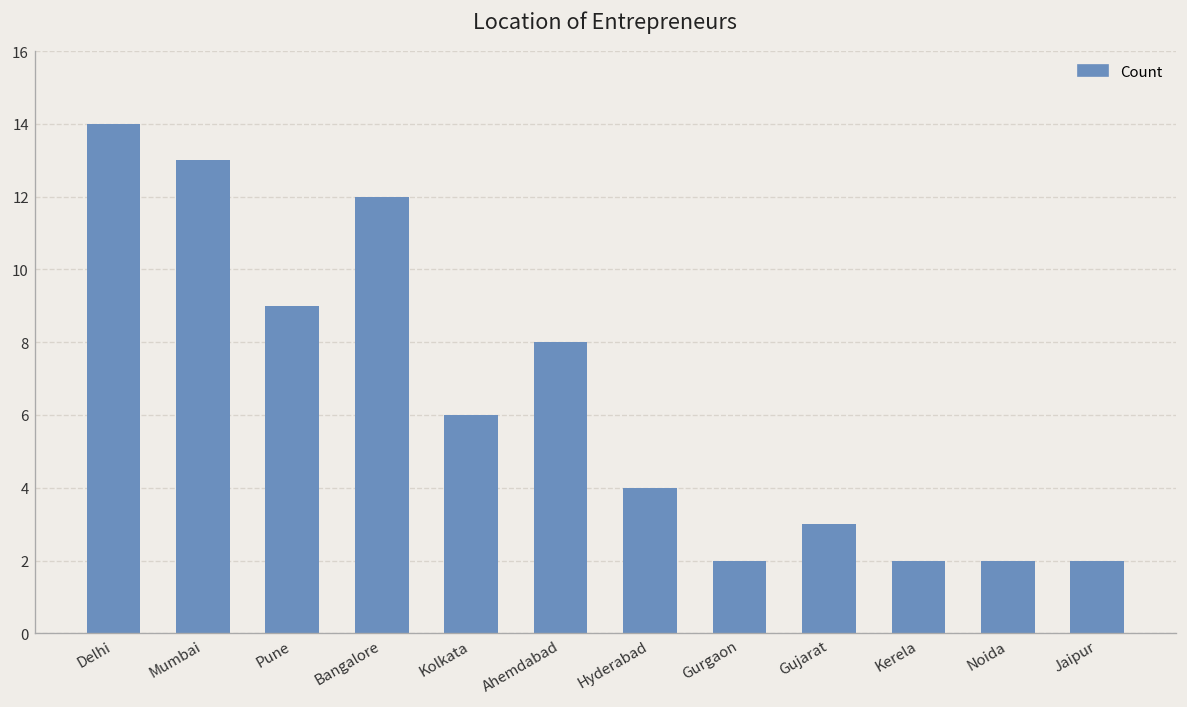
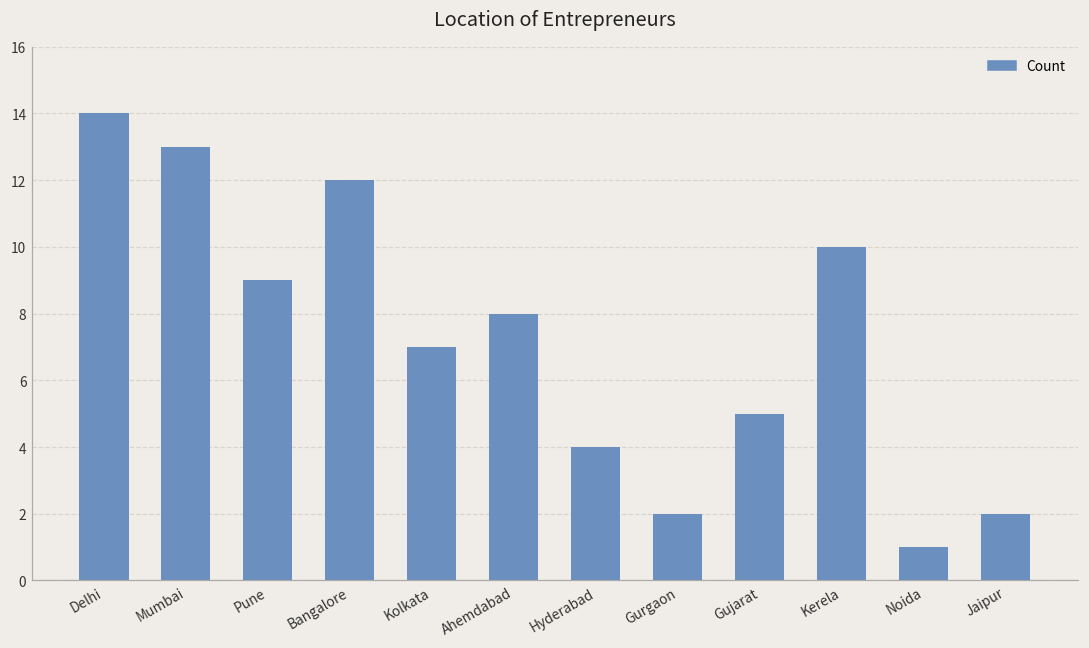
  {
    "Delhi": 14,
    "Mumbai": 13,
    "Pune": 9,
    "Bangalore": 12,
-   "Kolkata": 6,
+   "Kolkata": 7,
    "Ahemdabad": 8,
    "Hyderabad": 4,
    "Gurgaon": 2,
-   "Gujarat": 3,
-   "Kerela": 2,
-   "Noida": 2,
+   "Gujarat": 5,
+   "Kerela": 10,
+   "Noida": 1,
    "Jaipur": 2
  }
